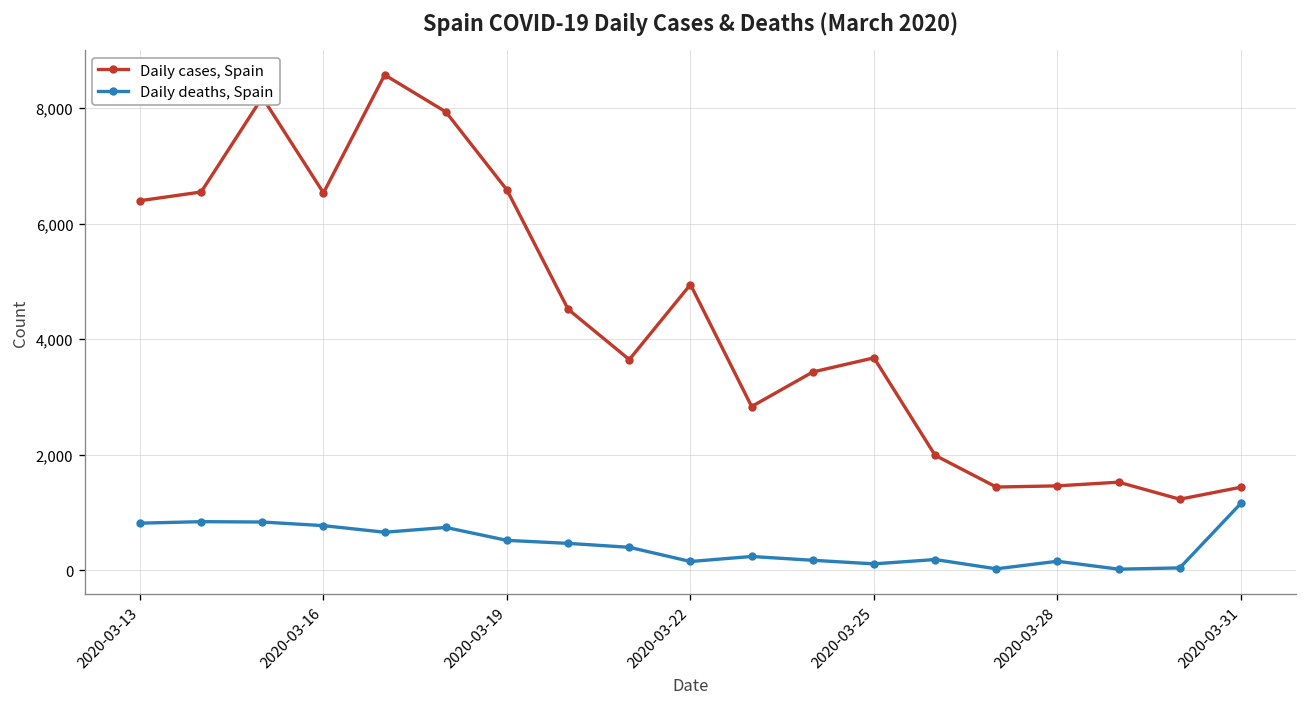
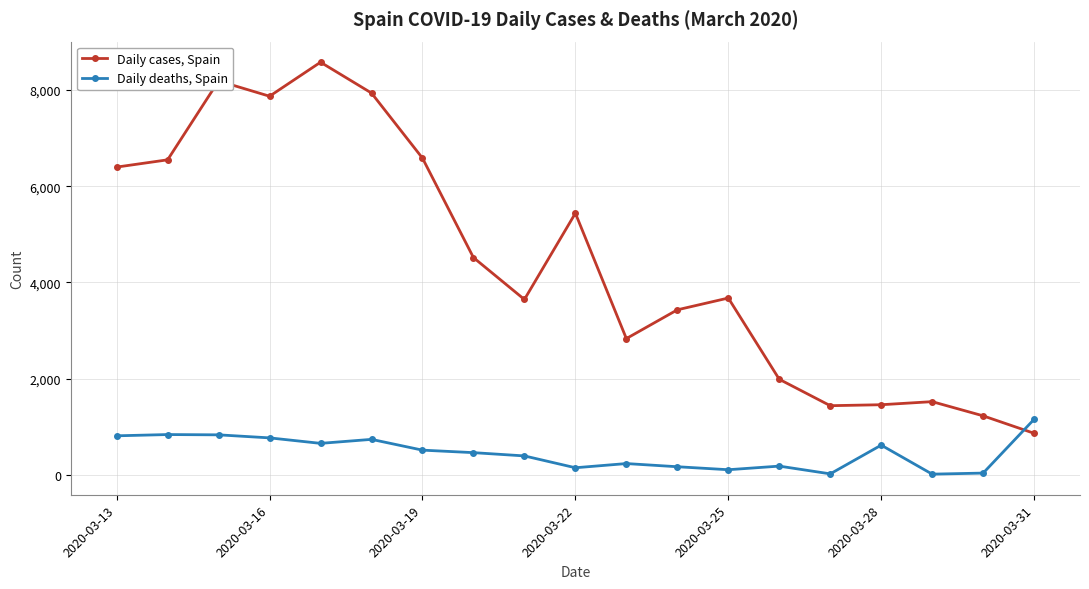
  {
    "Daily cases, Spain": {
      "2020-03-13": "6,400",
-     "2020-03-16": "6,500",
+     "2020-03-16": "7,900",
      "2020-03-19": "6,600",
-     "2020-03-22": "4,900",
+     "2020-03-22": "5,400",
      "2020-03-25": "3,700",
      "2020-03-28": "1,500",
-     "2020-03-31": "1,400"
+     "2020-03-31": "900"
    },
    "Daily deaths, Spain": {
      "2020-03-13": "800",
      "2020-03-16": "800",
      "2020-03-19": "500",
      "2020-03-22": "100",
      "2020-03-25": "100",
-     "2020-03-28": "200",
+     "2020-03-28": "600",
      "2020-03-31": "1,200"
    }
  }
